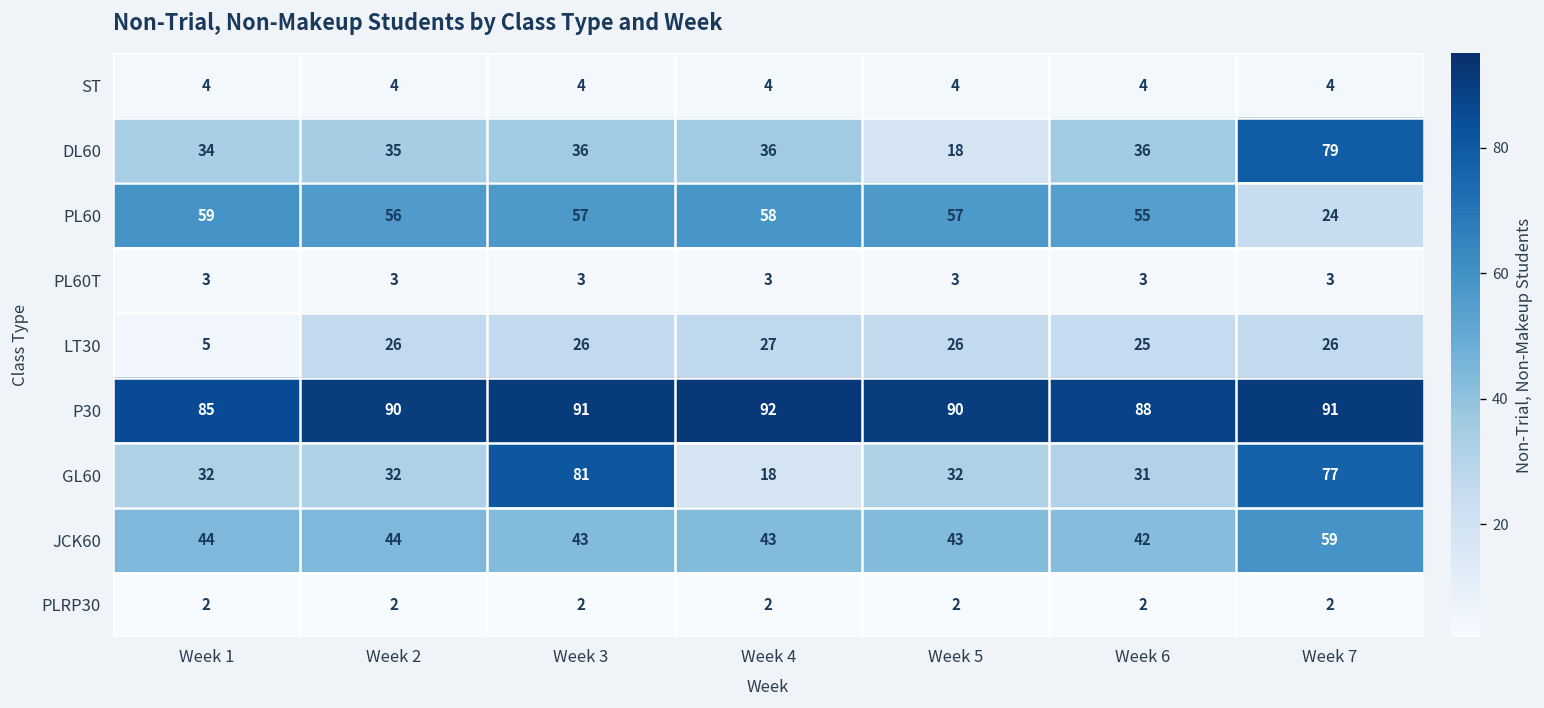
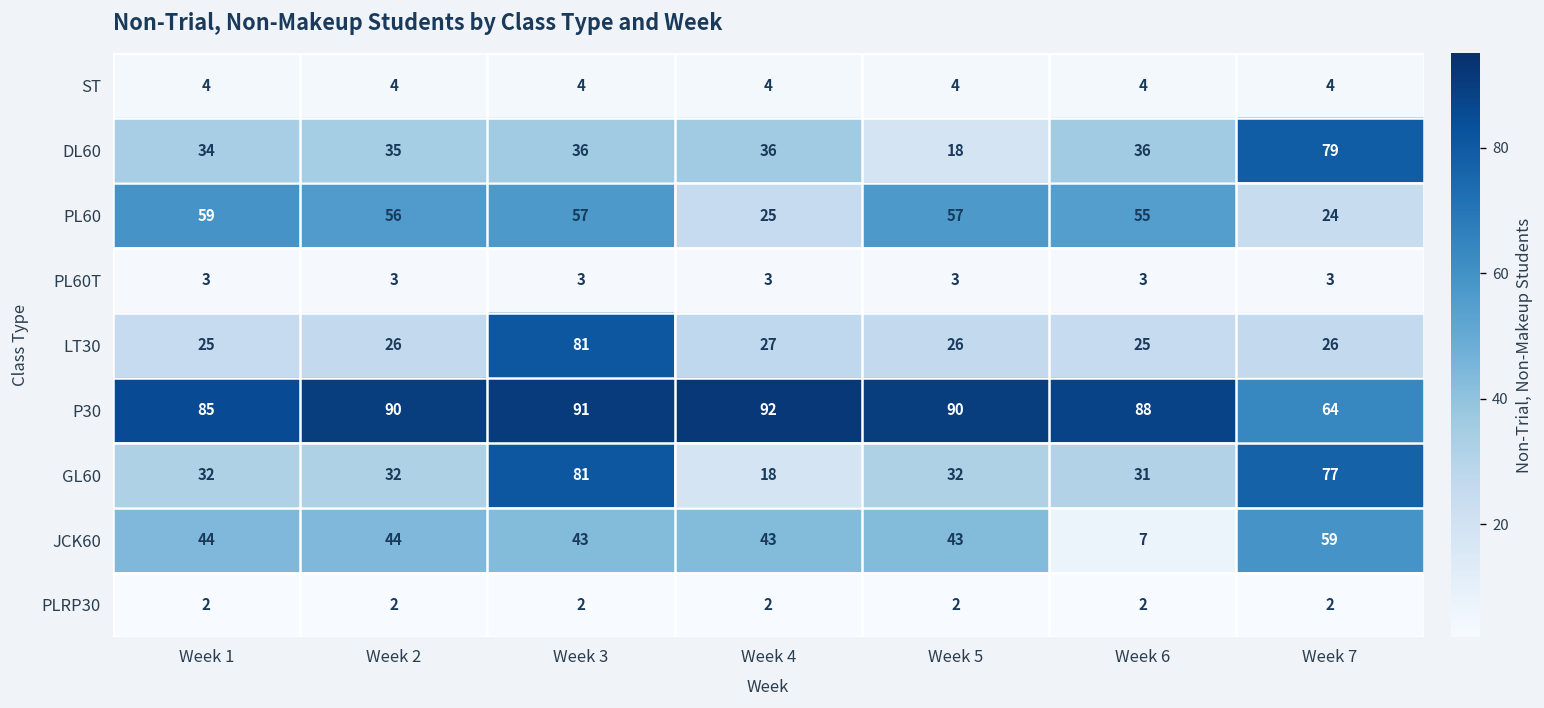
  {
    "ST": {
      "Week 1": 4,
      "Week 2": 4,
      "Week 3": 4,
      "Week 4": 4,
      "Week 5": 4,
      "Week 6": 4,
      "Week 7": 4
    },
    "DL60": {
      "Week 1": 34,
      "Week 2": 35,
      "Week 3": 36,
      "Week 4": 36,
      "Week 5": 18,
      "Week 6": 36,
      "Week 7": 79
    },
    "PL60": {
      "Week 1": 59,
      "Week 2": 56,
      "Week 3": 57,
-     "Week 4": 58,
+     "Week 4": 25,
      "Week 5": 57,
      "Week 6": 55,
      "Week 7": 24
    },
    "PL60T": {
      "Week 1": 3,
      "Week 2": 3,
      "Week 3": 3,
      "Week 4": 3,
      "Week 5": 3,
      "Week 6": 3,
      "Week 7": 3
    },
    "LT30": {
-     "Week 1": 5,
+     "Week 1": 25,
      "Week 2": 26,
-     "Week 3": 26,
+     "Week 3": 81,
      "Week 4": 27,
      "Week 5": 26,
      "Week 6": 25,
      "Week 7": 26
    },
    "P30": {
      "Week 1": 85,
      "Week 2": 90,
      "Week 3": 91,
      "Week 4": 92,
      "Week 5": 90,
      "Week 6": 88,
-     "Week 7": 91
+     "Week 7": 64
    },
    "GL60": {
      "Week 1": 32,
      "Week 2": 32,
      "Week 3": 81,
      "Week 4": 18,
      "Week 5": 32,
      "Week 6": 31,
      "Week 7": 77
    },
    "JCK60": {
      "Week 1": 44,
      "Week 2": 44,
      "Week 3": 43,
      "Week 4": 43,
      "Week 5": 43,
-     "Week 6": 42,
+     "Week 6": 7,
      "Week 7": 59
    },
    "PLRP30": {
      "Week 1": 2,
      "Week 2": 2,
      "Week 3": 2,
      "Week 4": 2,
      "Week 5": 2,
      "Week 6": 2,
      "Week 7": 2
    }
  }
